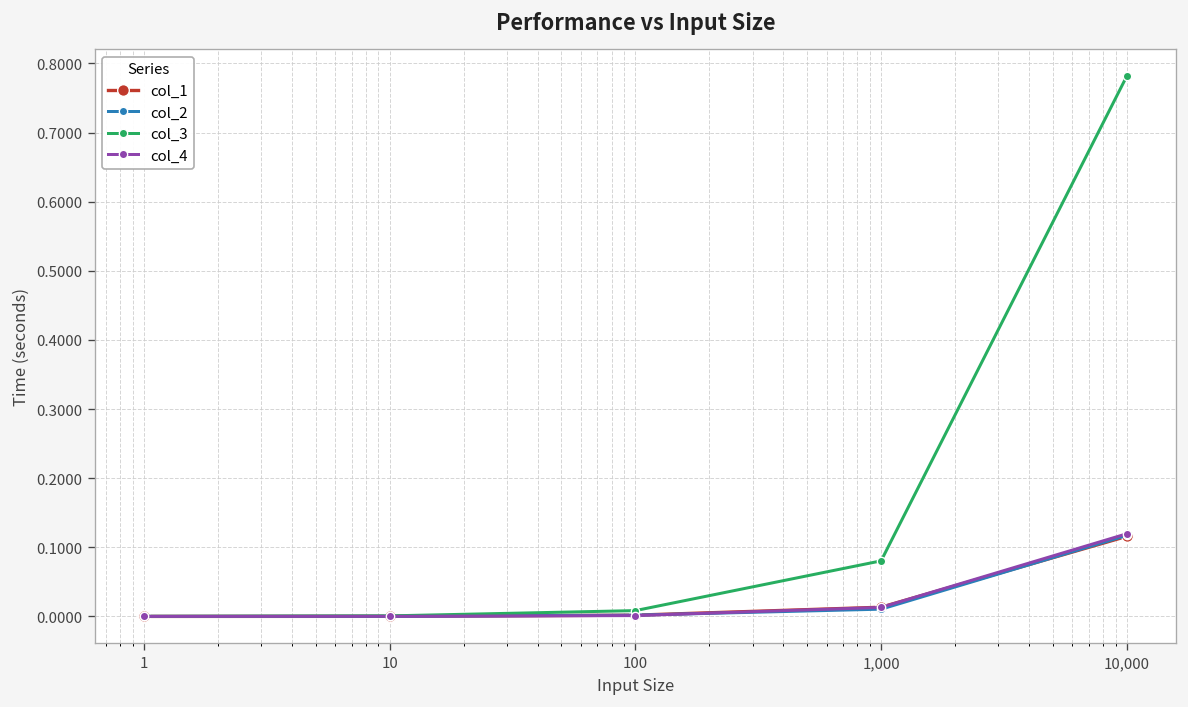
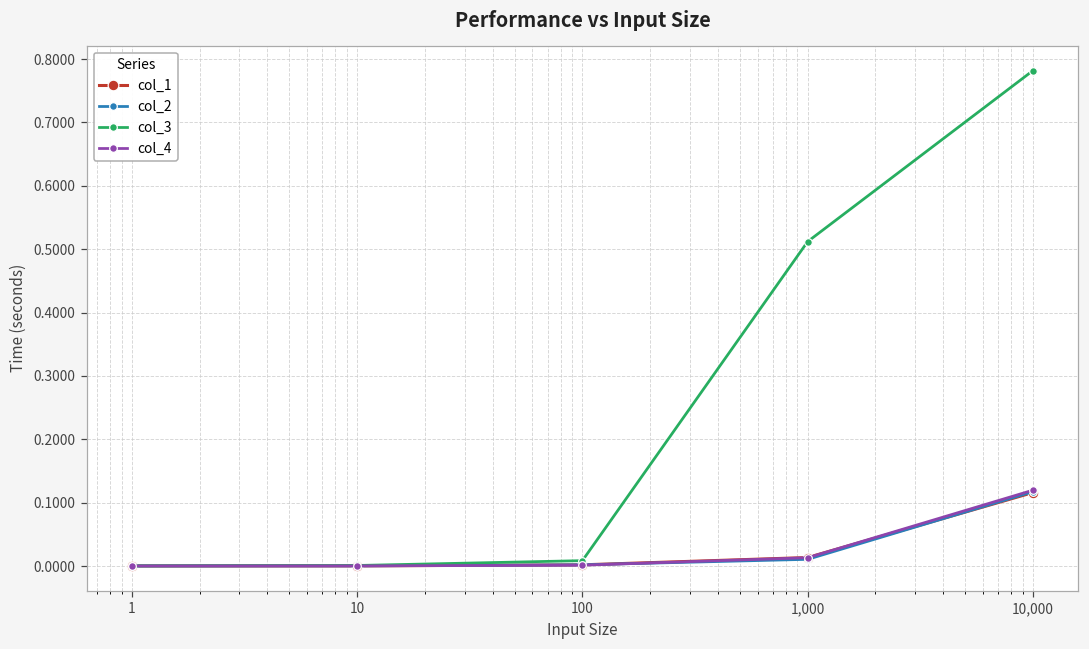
  {
    "col_3": {
      "100": 0.01,
-     "1,000": 0.08,
+     "1,000": 0.51,
      "10,000": 0.78
    }
  }
